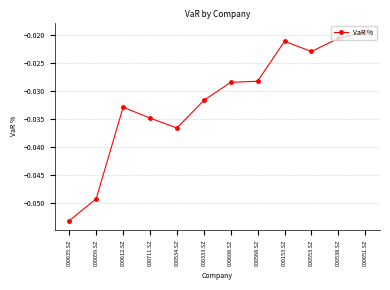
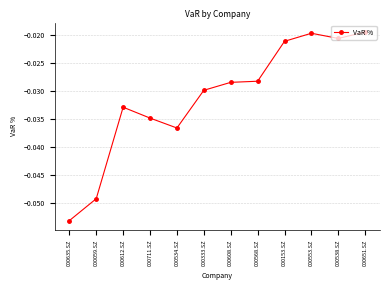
  {
    "000635.SZ": -0.053,
    "000059.SZ": -0.049,
    "000612.SZ": -0.033,
    "000711.SZ": -0.035,
    "000534.SZ": -0.037,
-   "000333.SZ": -0.032,
+   "000333.SZ": -0.030,
    "000608.SZ": -0.029,
    "000568.SZ": -0.028,
    "000153.SZ": -0.021,
-   "000553.SZ": -0.023
+   "000553.SZ": -0.020
  }
